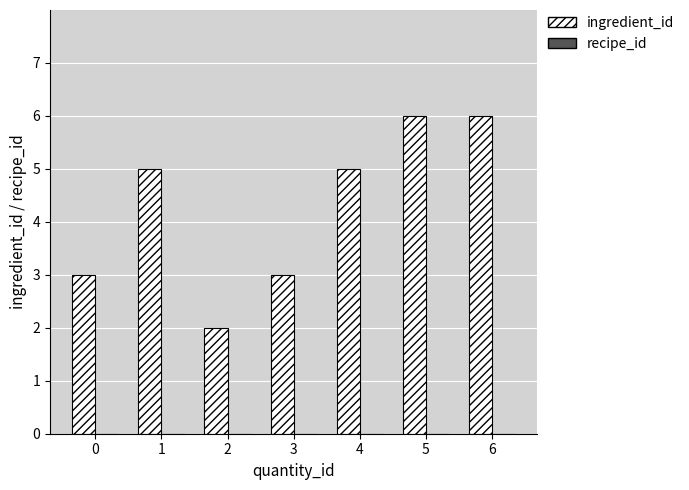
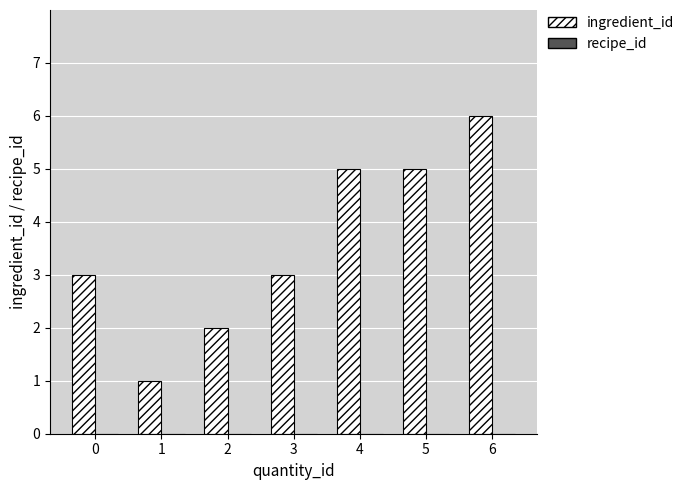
  {
    "ingredient_id": {
      "0": 3,
-     "1": 5,
+     "1": 1,
      "2": 2,
      "3": 3,
      "4": 5,
-     "5": 6,
+     "5": 5,
      "6": 6
    },
    "recipe_id": {
      "0": 0,
      "1": 0,
      "2": 0,
      "3": 0,
      "4": 0,
      "5": 0,
      "6": 0
    }
  }
